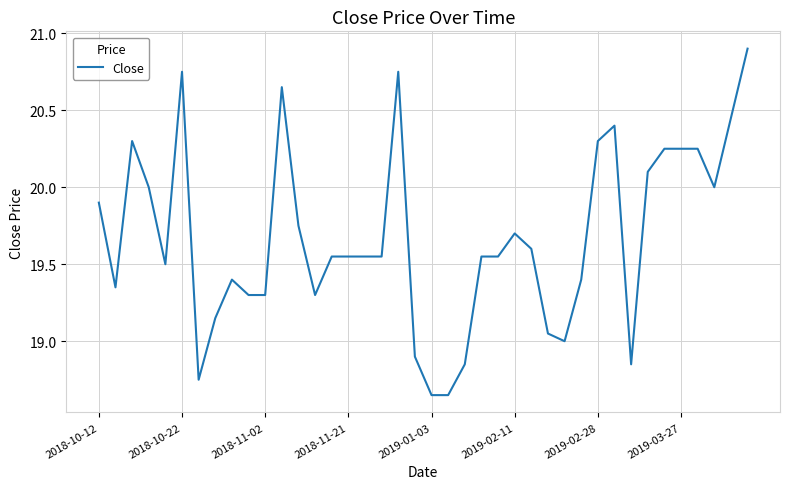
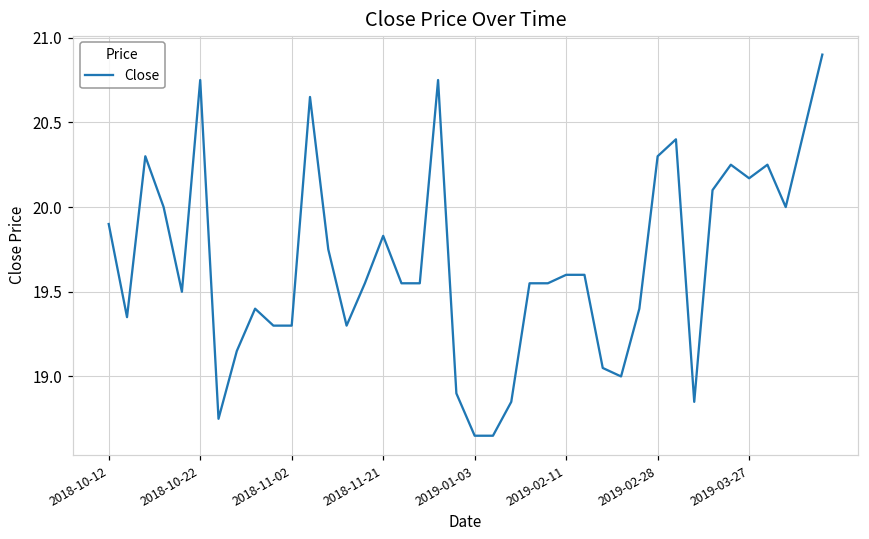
  {
    "2018-10-12": 19.90,
    "2018-10-22": 20.75,
    "2018-11-02": 19.30,
-   "2018-11-21": 19.55,
+   "2018-11-21": 19.83,
    "2019-01-03": 18.65,
-   "2019-02-11": 19.7,
+   "2019-02-11": 19.6,
    "2019-02-28": 20.30,
-   "2019-03-27": 20.25
+   "2019-03-27": 20.17
  }
